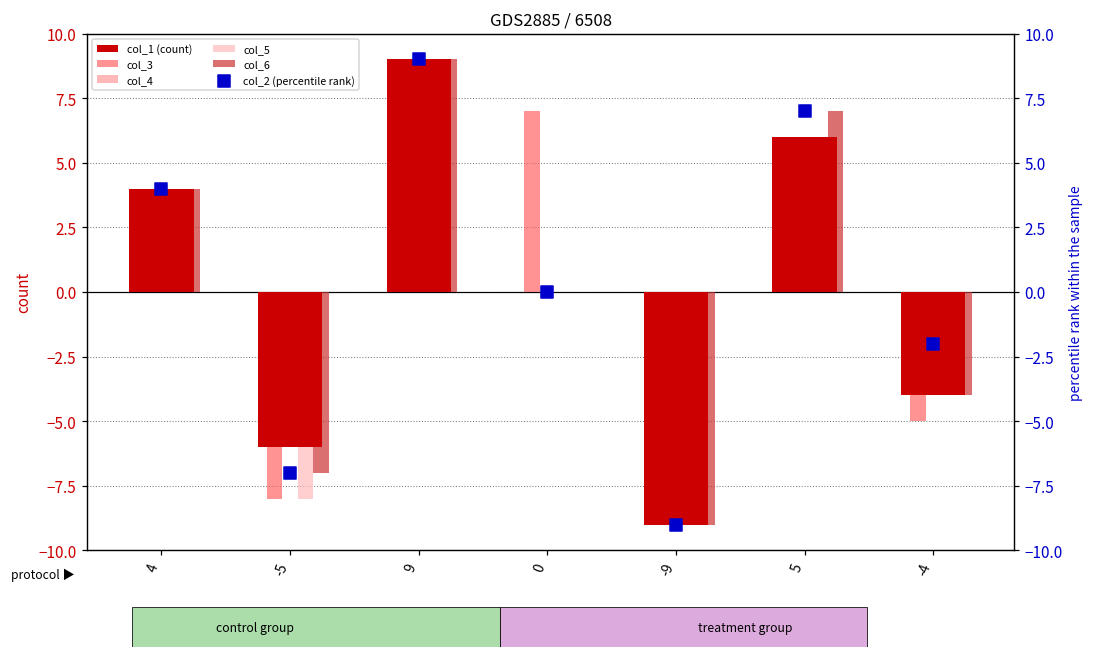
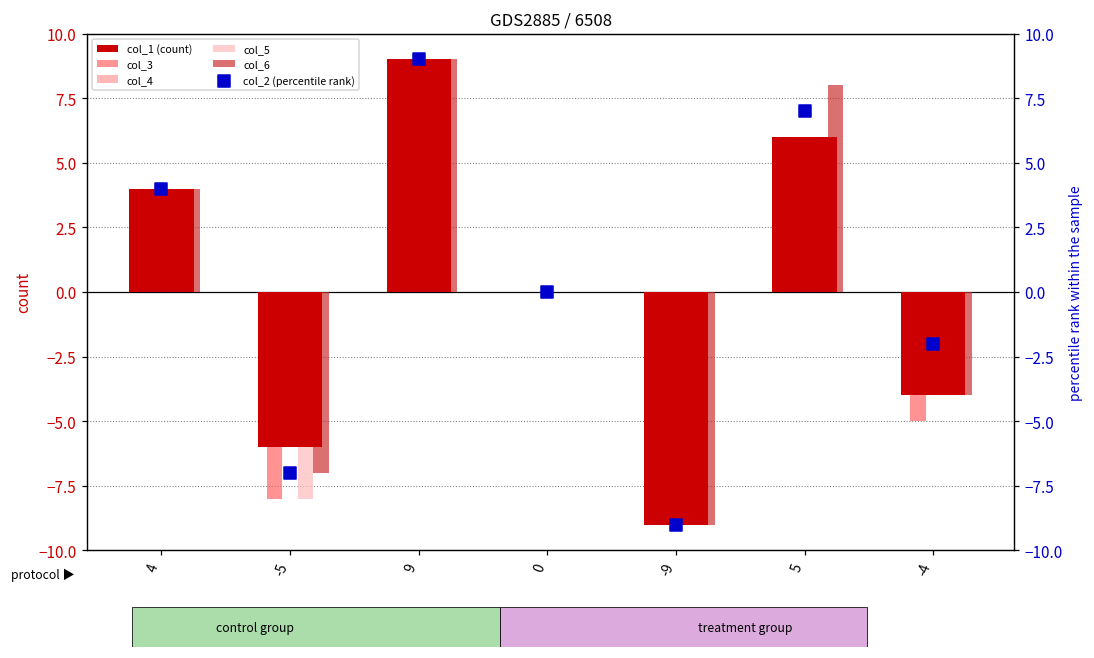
  {
    "col_1 (count)": {
      "4": 4,
      "-5": -6,
      "9": 9,
      "0": 0,
      "-9": -9,
      "5": 6,
      "-4": -4
    },
    "col_3": {
      "-5": -8,
      "9": 9,
-     "0": 7,
+     "0": 0,
      "-9": -9,
      "-4": -5
    },
    "col_6": {
      "4": 4,
      "-5": -7,
      "9": 9,
      "0": 0,
      "-9": -9,
-     "5": 7,
+     "5": 8,
      "-4": -4
    }
  }
